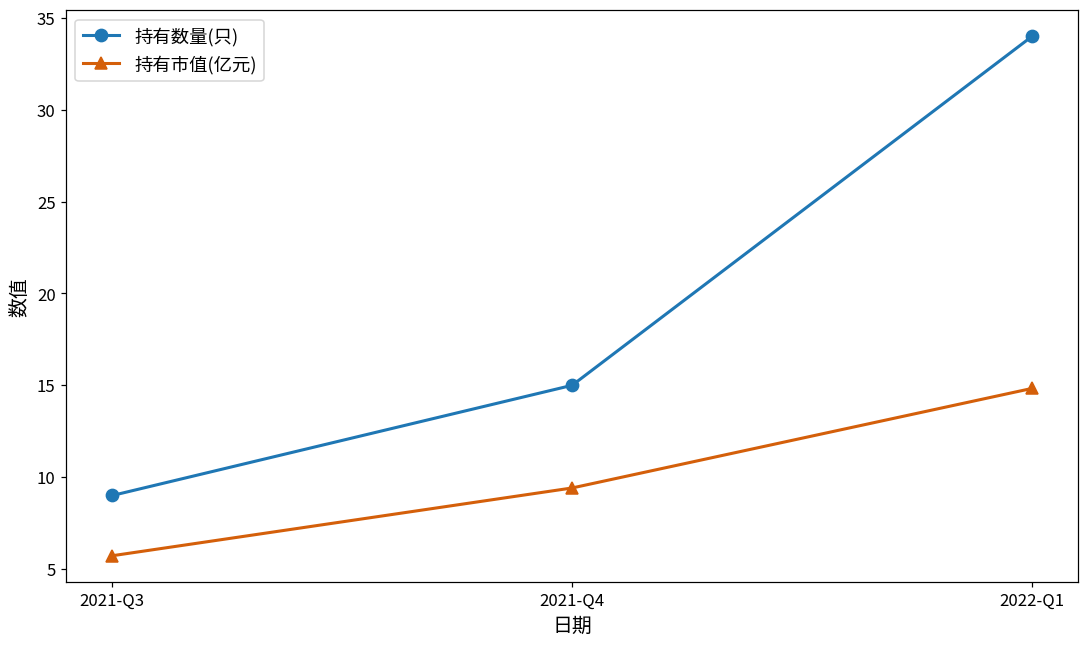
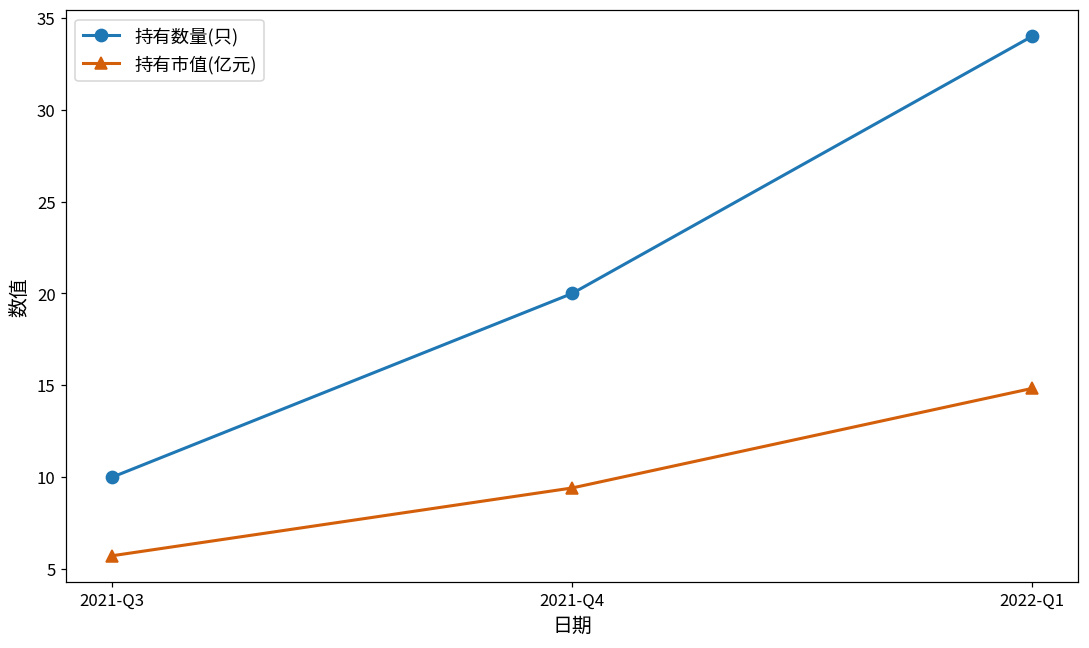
  {
    "持有数量(只)": {
-     "2021-Q3": 9,
-     "2021-Q4": 15,
+     "2021-Q3": 10,
+     "2021-Q4": 20,
      "2022-Q1": 34
    },
    "持有市值(亿元)": {
      "2021-Q3": 5.7,
      "2021-Q4": 9.4,
      "2022-Q1": 14.8
    }
  }
